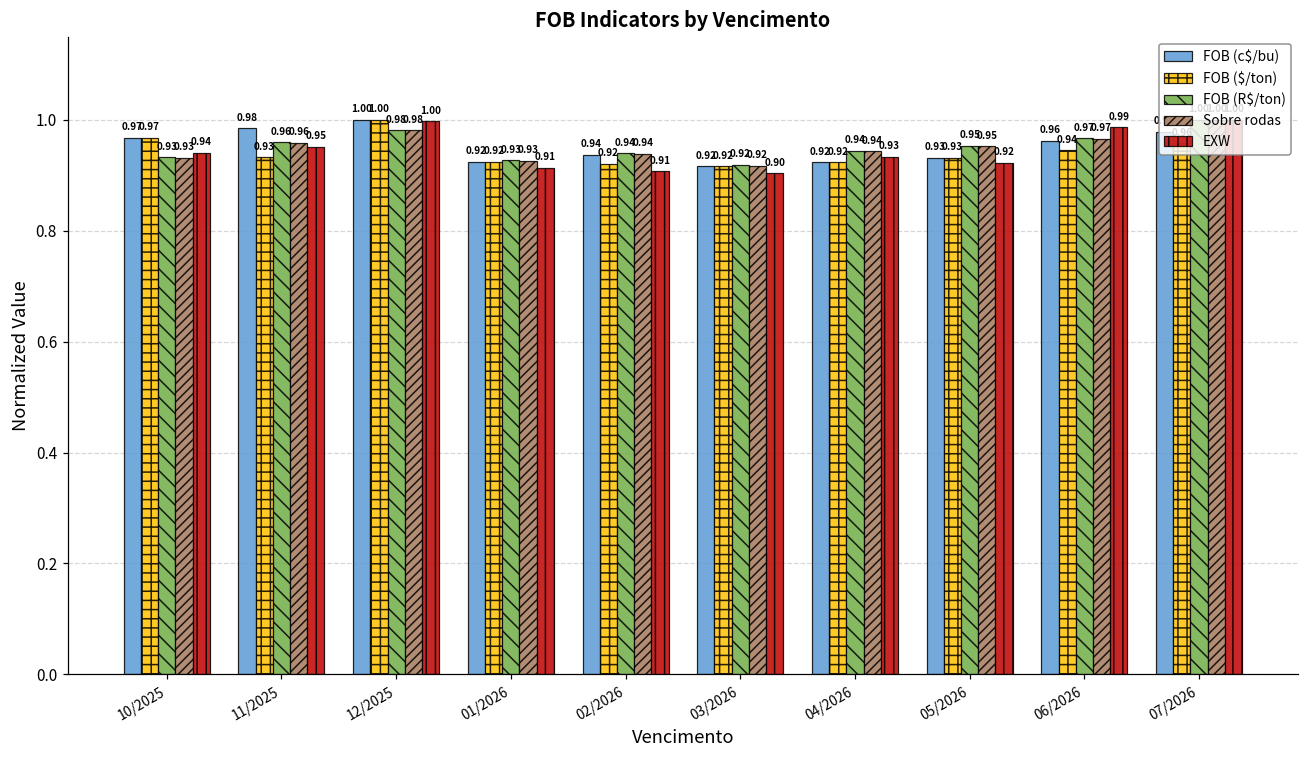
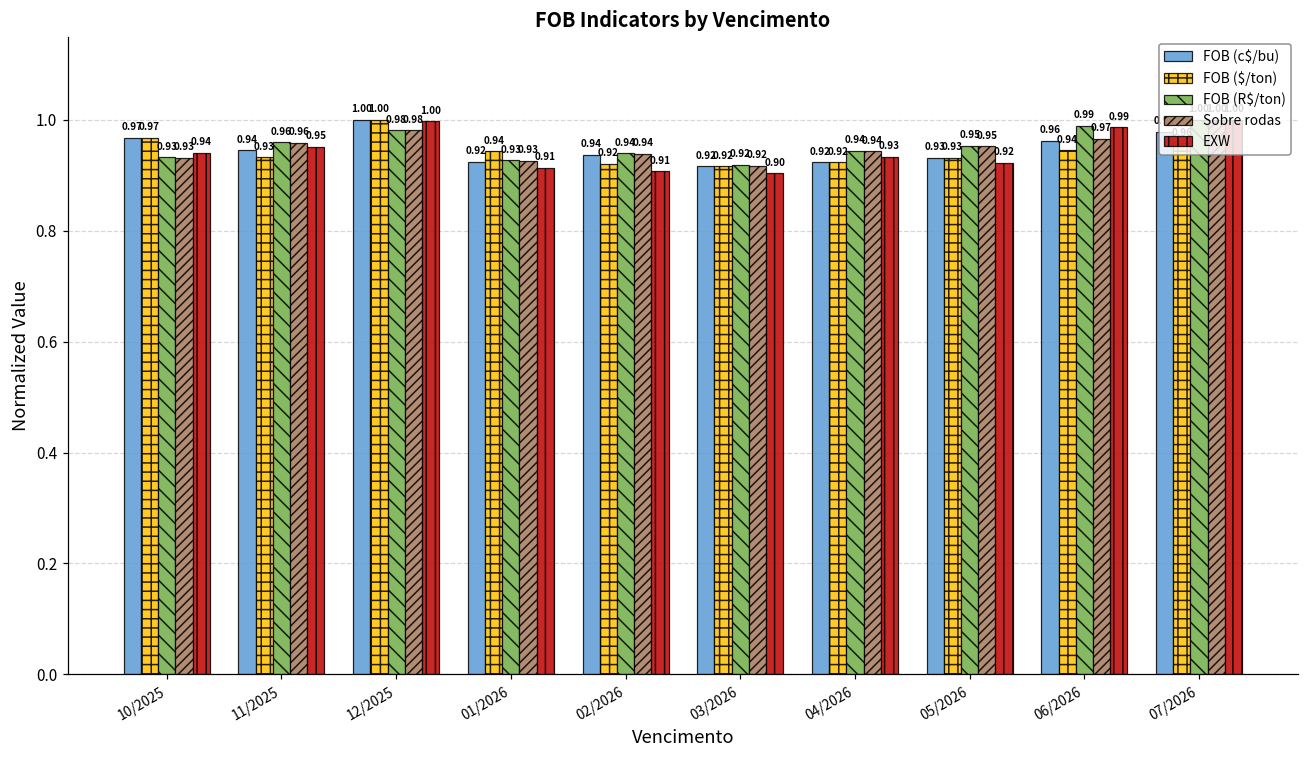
  {
    "FOB (c$/bu)": {
-     "11/2025": 0.98,
+     "11/2025": 0.94,
      "01/2026": 0.92,
      "02/2026": 0.94,
      "06/2026": 0.96
    },
    "FOB ($/ton)": {
      "11/2025": 0.93,
-     "01/2026": 0.92,
+     "01/2026": 0.94,
      "02/2026": 0.92,
      "06/2026": 0.94
    },
    "FOB (R$/ton)": {
-     "06/2026": 0.97
+     "06/2026": 0.99
    },
    "Sobre rodas": {
      "06/2026": 0.97
    },
    "EXW": {
      "10/2025": 0.94,
      "11/2025": 0.95,
      "12/2025": 1.00,
      "01/2026": 0.91,
      "02/2026": 0.91,
      "03/2026": 0.90,
      "04/2026": 0.93,
      "05/2026": 0.92,
      "06/2026": 0.99
    }
  }
